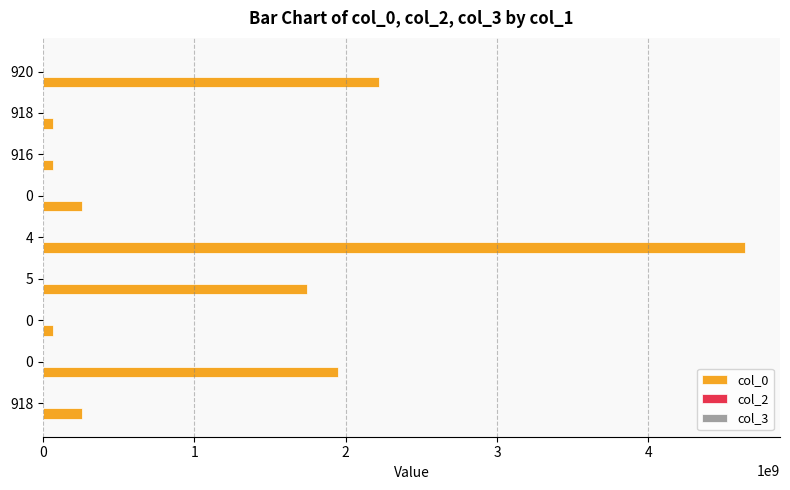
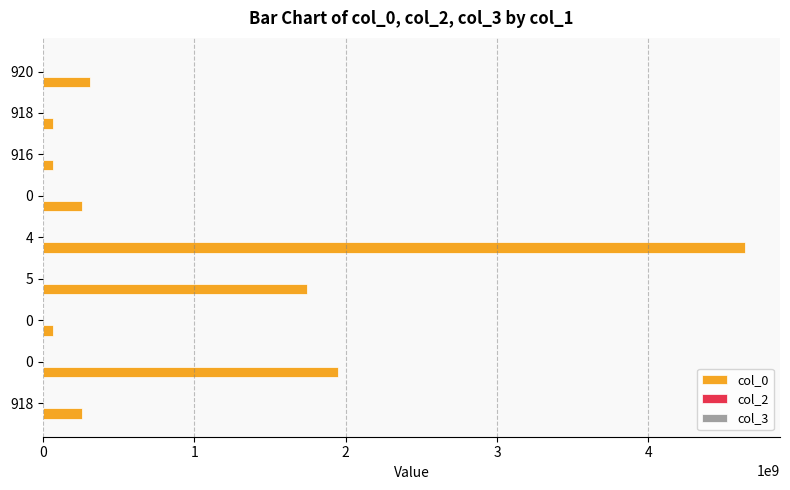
  {
    "col_0": {
-     "920": 2220000000,
+     "920": 310000000,
      "916": 70000000,
      "4": 4640000000,
      "5": 1750000000
    },
    "col_2": {
      "920": 0,
      "916": 0,
      "4": 0,
      "5": 0
    }
  }
